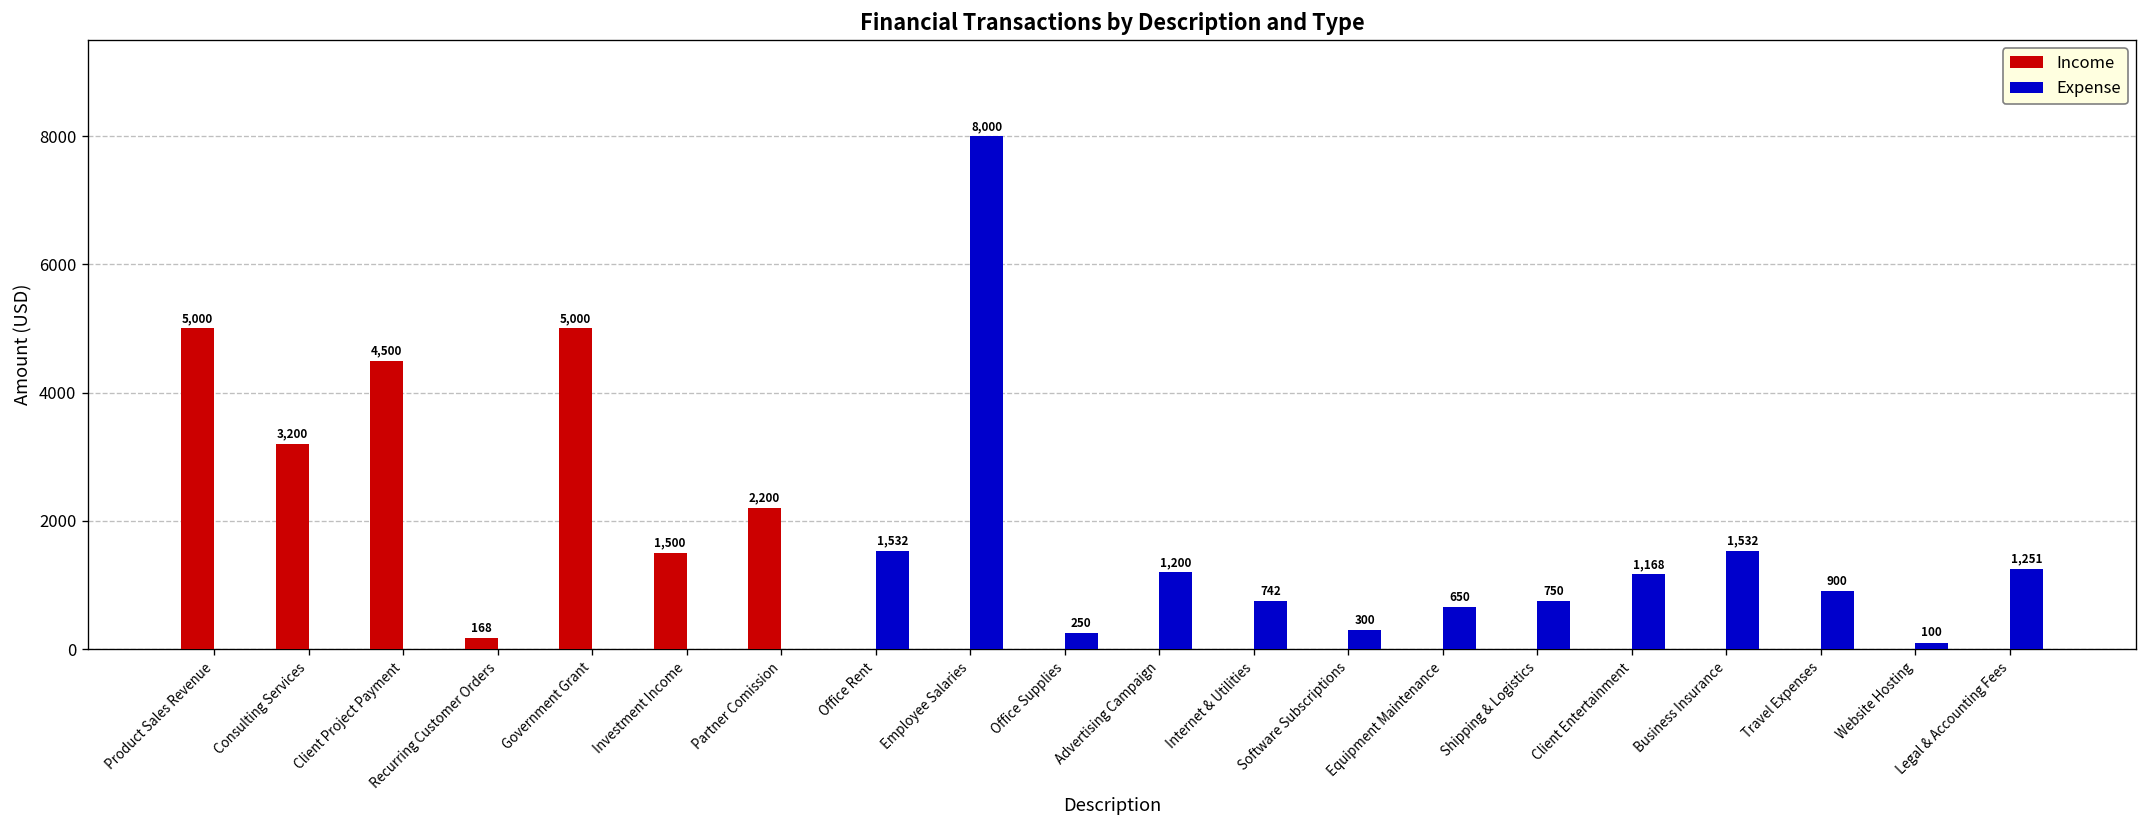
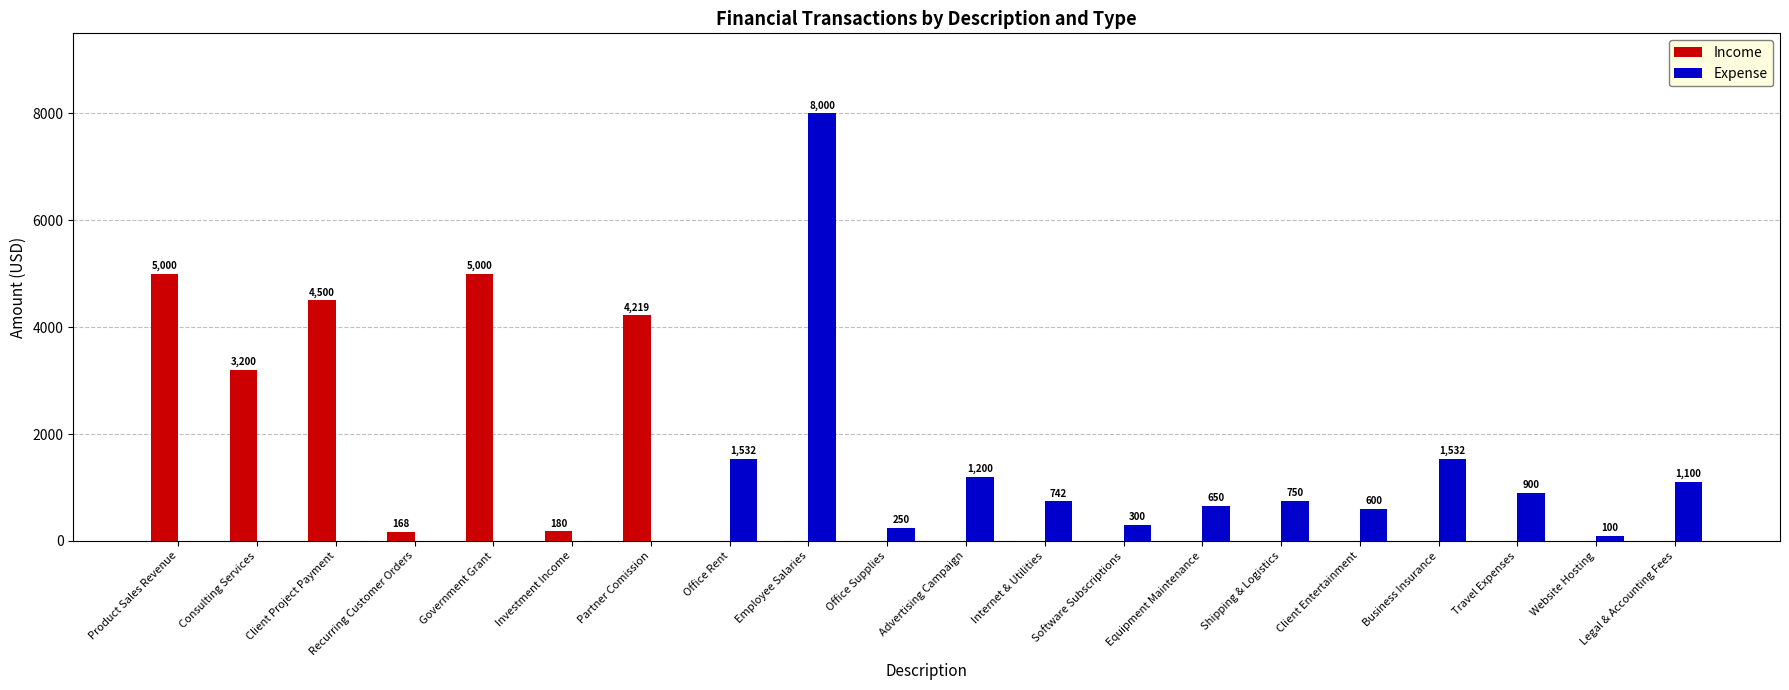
  {
    "Income": {
      "Product Sales Revenue": "5,000",
      "Consulting Services": "3,200",
      "Client Project Payment": "4,500",
      "Recurring Customer Orders": "168",
      "Government Grant": "5,000",
-     "Investment Income": "1,500",
-     "Partner Comission": "2,200"
+     "Investment Income": "180",
+     "Partner Comission": "4,219"
    },
    "Expense": {
      "Office Rent": "1,532",
      "Employee Salaries": "8,000",
      "Office Supplies": "250",
      "Advertising Campaign": "1,200",
      "Internet & Utilities": "742",
      "Software Subscriptions": "300",
      "Equipment Maintenance": "650",
      "Shipping & Logistics": "750",
-     "Client Entertainment": "1,168",
+     "Client Entertainment": "600",
      "Business Insurance": "1,532",
      "Travel Expenses": "900",
      "Website Hosting": "100",
-     "Legal & Accounting Fees": "1,251"
+     "Legal & Accounting Fees": "1,100"
    }
  }
